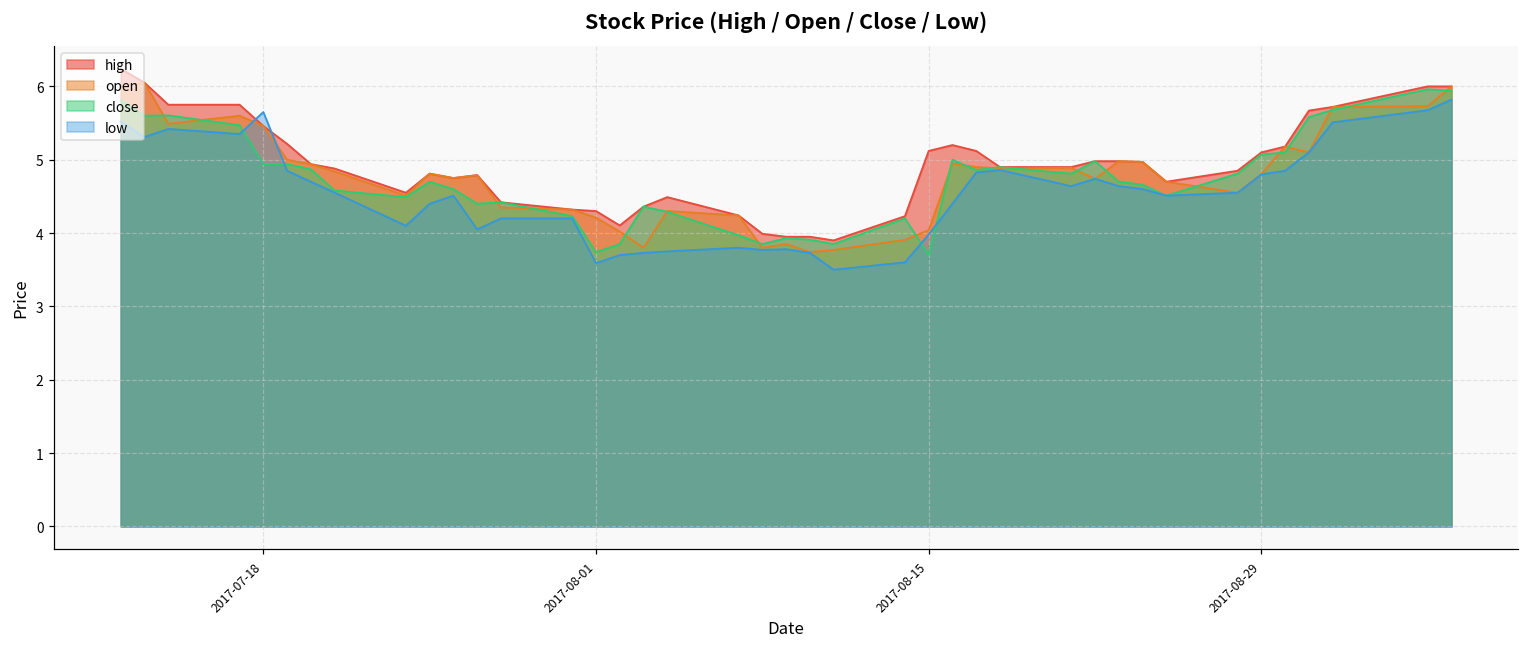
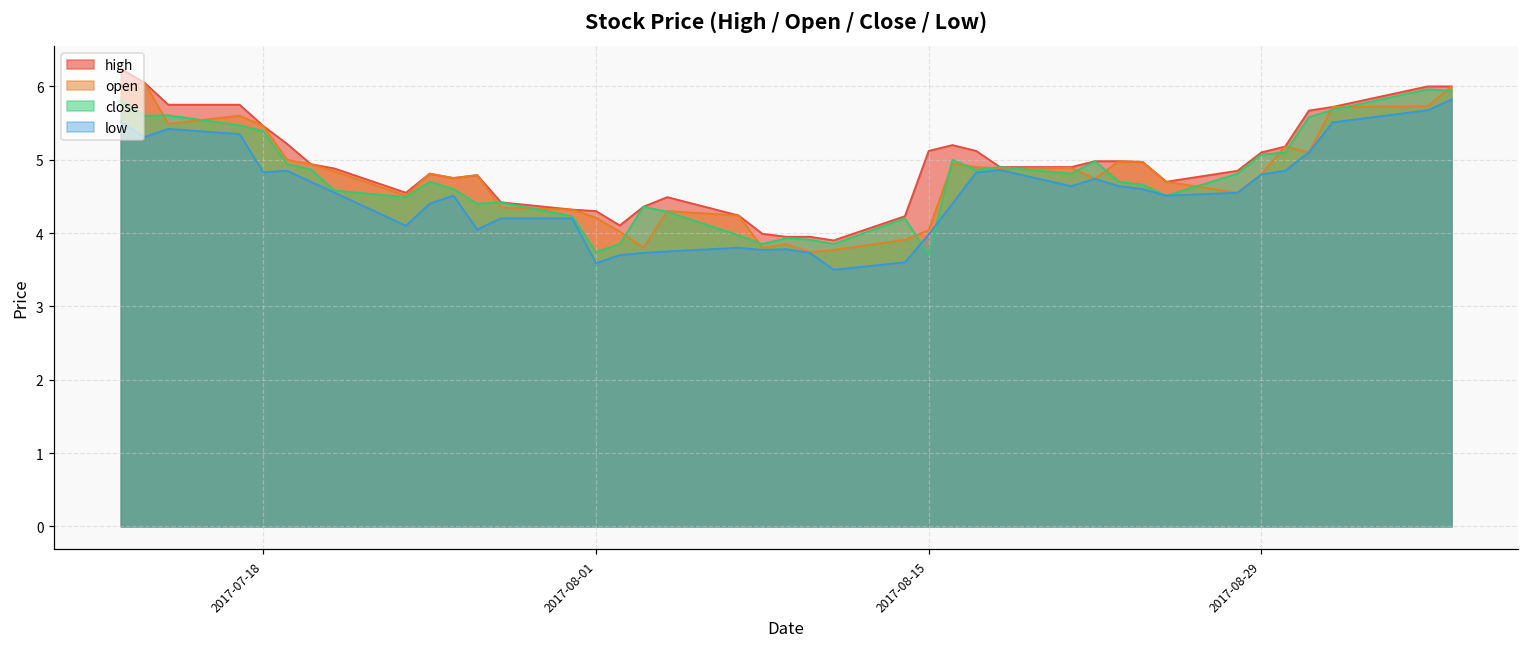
  {
    "close": {
-     "2017-07-18": 4.9,
+     "2017-07-18": 5.4,
      "2017-08-01": 3.7,
      "2017-08-15": 3.7
    },
    "low": {
-     "2017-07-18": 5.7,
+     "2017-07-18": 4.8,
      "2017-08-01": 3.6,
      "2017-08-15": 4.0
    }
  }
